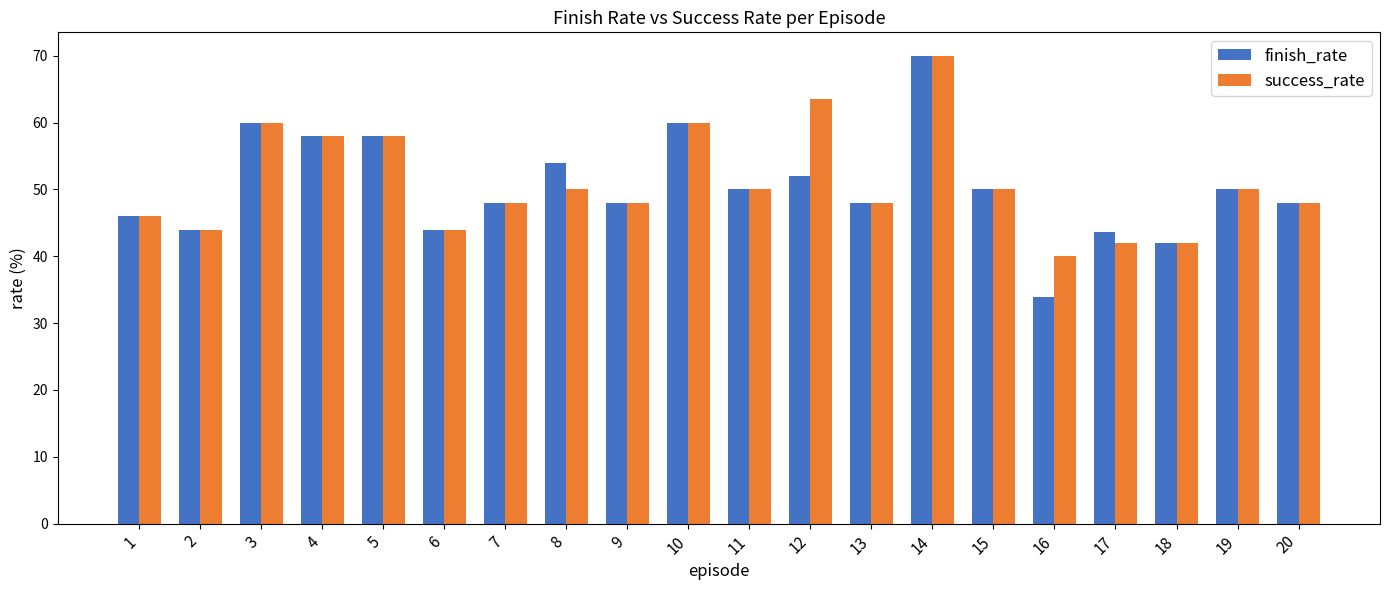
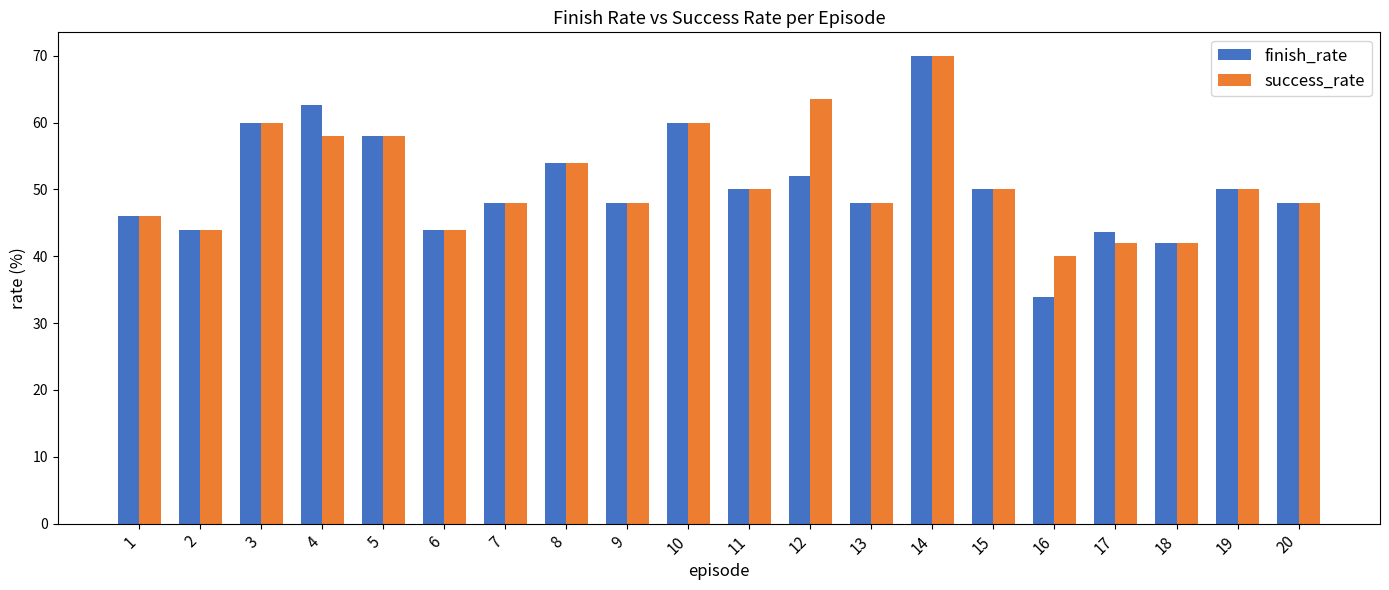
  {
    "finish_rate": {
      "1": 46,
      "2": 44,
      "3": 60,
-     "4": 58,
+     "4": 63,
      "5": 58,
      "6": 44,
      "7": 48,
      "8": 54,
      "9": 48,
      "10": 60,
      "11": 50,
      "12": 52,
      "13": 48,
      "14": 70,
      "15": 50,
      "16": 34,
      "17": 44,
      "18": 42,
      "19": 50,
      "20": 48
    },
    "success_rate": {
      "1": 46,
      "2": 44,
      "3": 60,
      "4": 58,
      "5": 58,
      "6": 44,
      "7": 48,
-     "8": 50,
+     "8": 54,
      "9": 48,
      "10": 60,
      "11": 50,
      "12": 64,
      "13": 48,
      "14": 70,
      "15": 50,
      "16": 40,
      "17": 42,
      "18": 42,
      "19": 50,
      "20": 48
    }
  }
